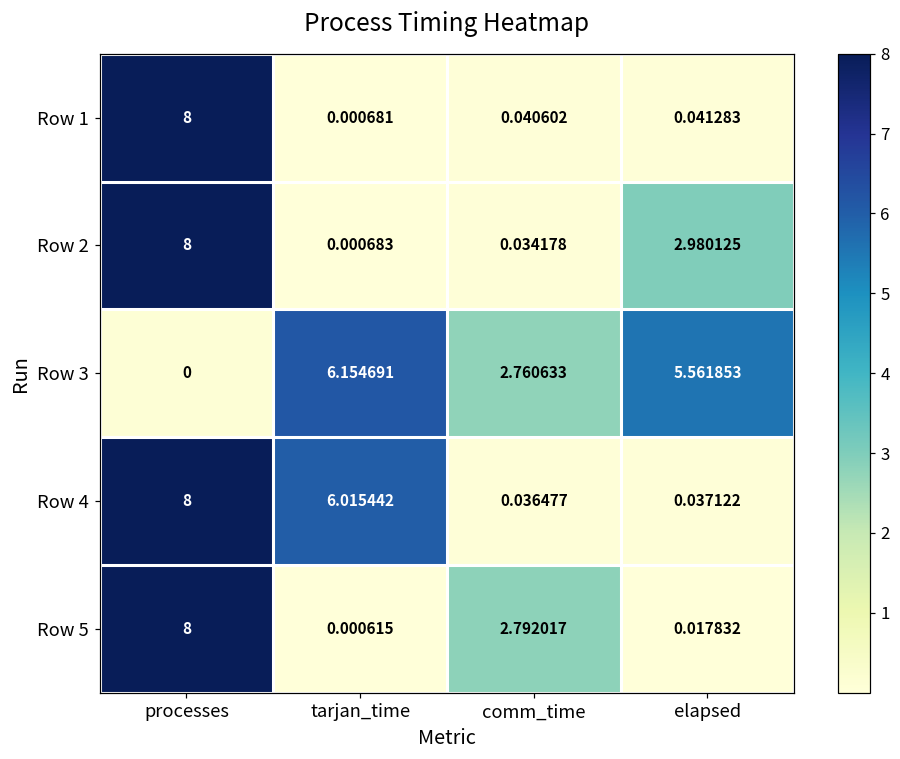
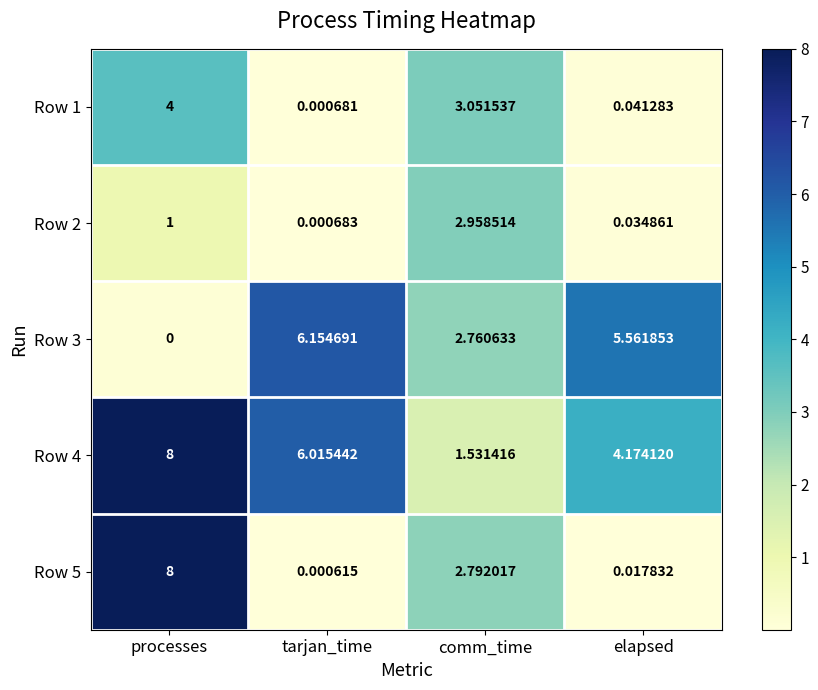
  {
    "Row 1": {
-     "processes": 8,
+     "processes": 4,
      "tarjan_time": 0.000681,
-     "comm_time": 0.040602,
+     "comm_time": 3.051537,
      "elapsed": 0.041283
    },
    "Row 2": {
-     "processes": 8,
+     "processes": 1,
      "tarjan_time": 0.000683,
-     "comm_time": 0.034178,
-     "elapsed": 2.980125
+     "comm_time": 2.958514,
+     "elapsed": 0.034861
    },
    "Row 3": {
      "processes": 0,
      "tarjan_time": 6.154691,
      "comm_time": 2.760633,
      "elapsed": 5.561853
    },
    "Row 4": {
      "processes": 8,
      "tarjan_time": 6.015442,
-     "comm_time": 0.036477,
-     "elapsed": 0.037122
+     "comm_time": 1.531416,
+     "elapsed": 4.174120
    },
    "Row 5": {
      "processes": 8,
      "tarjan_time": 0.000615,
      "comm_time": 2.792017,
      "elapsed": 0.017832
    }
  }
